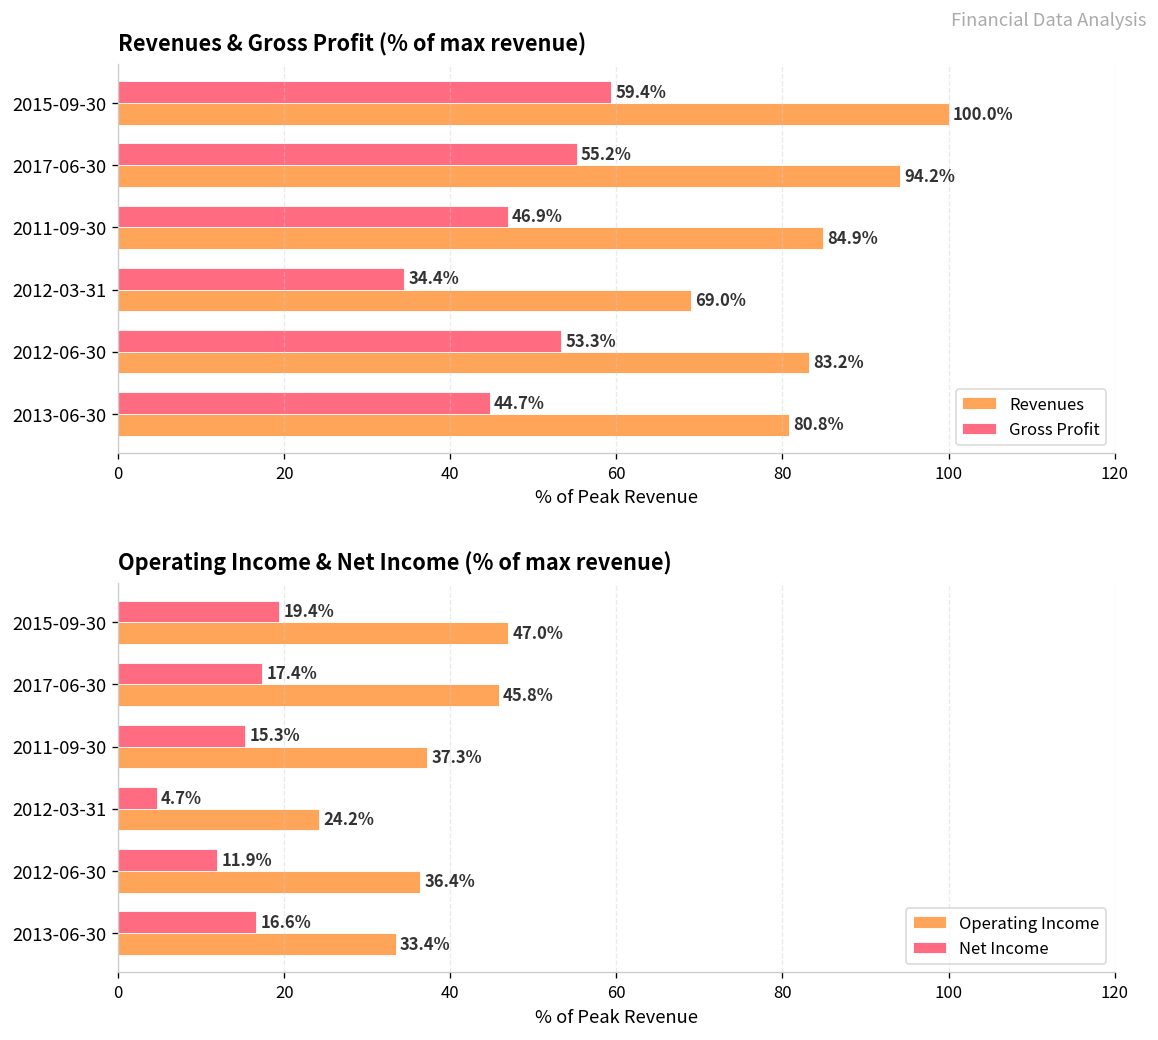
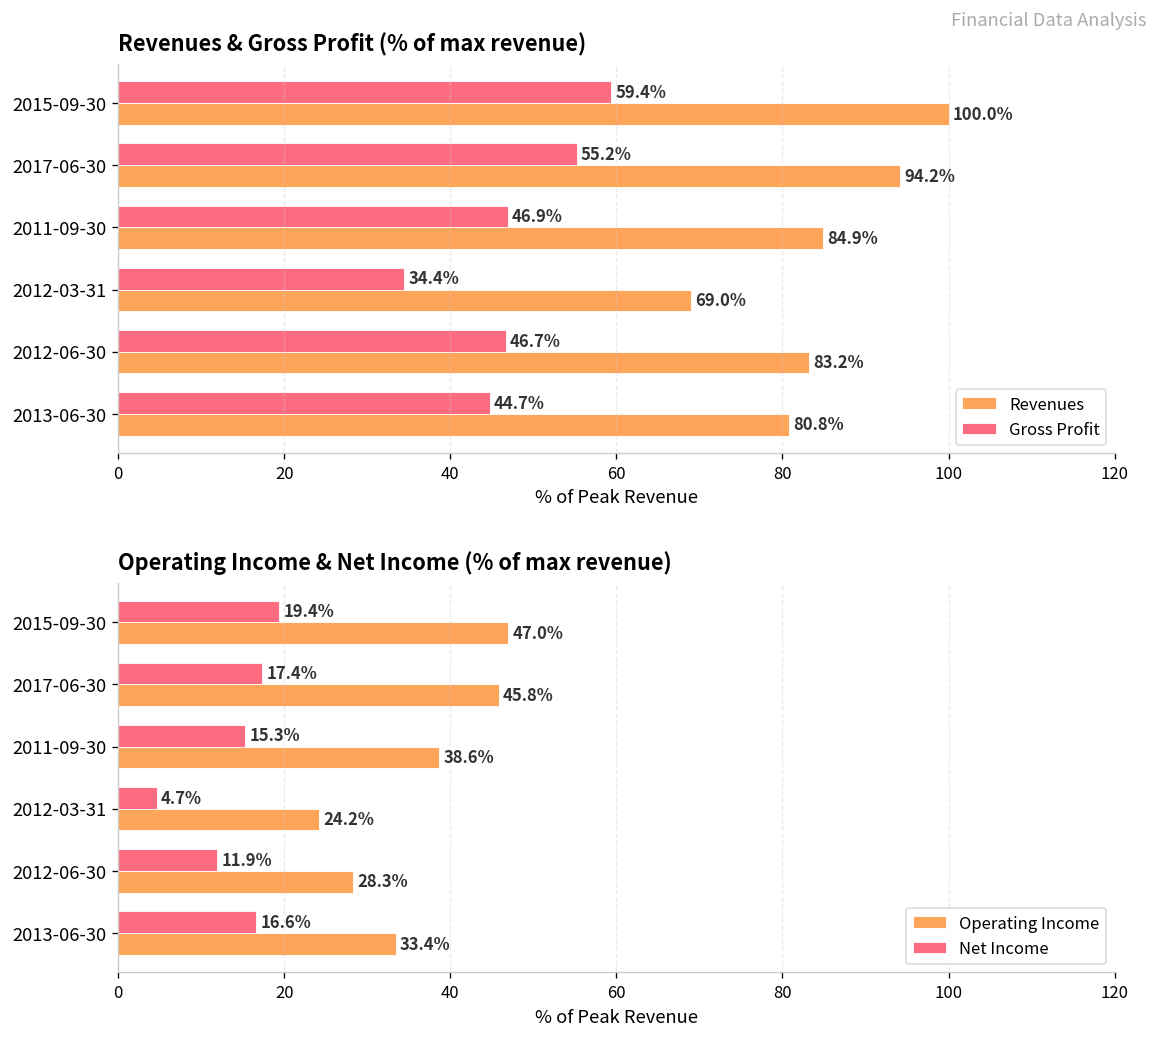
  {
    "Revenues & Gross Profit (% of max revenue)": {
      "Revenues": {
        "2015-09-30": "100.0%",
        "2017-06-30": "94.2%",
        "2011-09-30": "84.9%",
        "2012-03-31": "69.0%",
        "2012-06-30": "83.2%",
        "2013-06-30": "80.8%"
      },
      "Gross Profit": {
        "2015-09-30": "59.4%",
        "2017-06-30": "55.2%",
        "2011-09-30": "46.9%",
        "2012-03-31": "34.4%",
-       "2012-06-30": "53.3%",
+       "2012-06-30": "46.7%",
        "2013-06-30": "44.7%"
      }
    },
    "Operating Income & Net Income (% of max revenue)": {
      "Operating Income": {
        "2015-09-30": "47.0%",
        "2017-06-30": "45.8%",
-       "2011-09-30": "37.3%",
+       "2011-09-30": "38.6%",
        "2012-03-31": "24.2%",
-       "2012-06-30": "36.4%",
+       "2012-06-30": "28.3%",
        "2013-06-30": "33.4%"
      },
      "Net Income": {
        "2015-09-30": "19.4%",
        "2017-06-30": "17.4%",
        "2011-09-30": "15.3%",
        "2012-03-31": "4.7%",
        "2012-06-30": "11.9%",
        "2013-06-30": "16.6%"
      }
    }
  }
